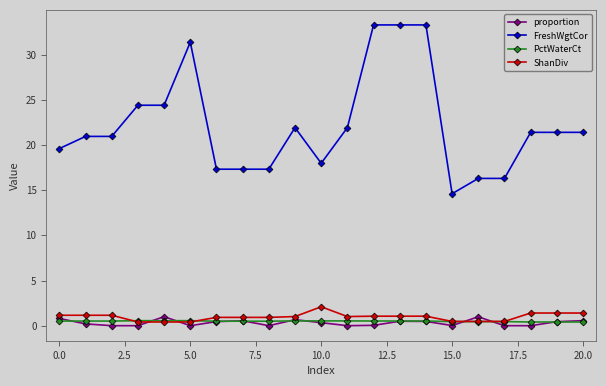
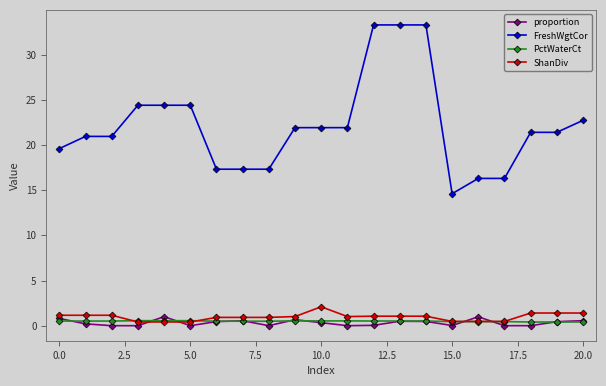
  {
    "proportion": {
      "0.0": 1,
      "5.0": 0,
      "15.0": 0
    },
    "FreshWgtCor": {
      "0.0": 20,
-     "5.0": 31,
-     "10.0": 18,
+     "5.0": 24,
+     "10.0": 22,
      "15.0": 15,
-     "20.0": 21
+     "20.0": 23
    },
    "PctWaterCt": {
      "0.0": 1
    },
    "ShanDiv": {
      "0.0": 1,
      "10.0": 2,
      "20.0": 1
    }
  }
